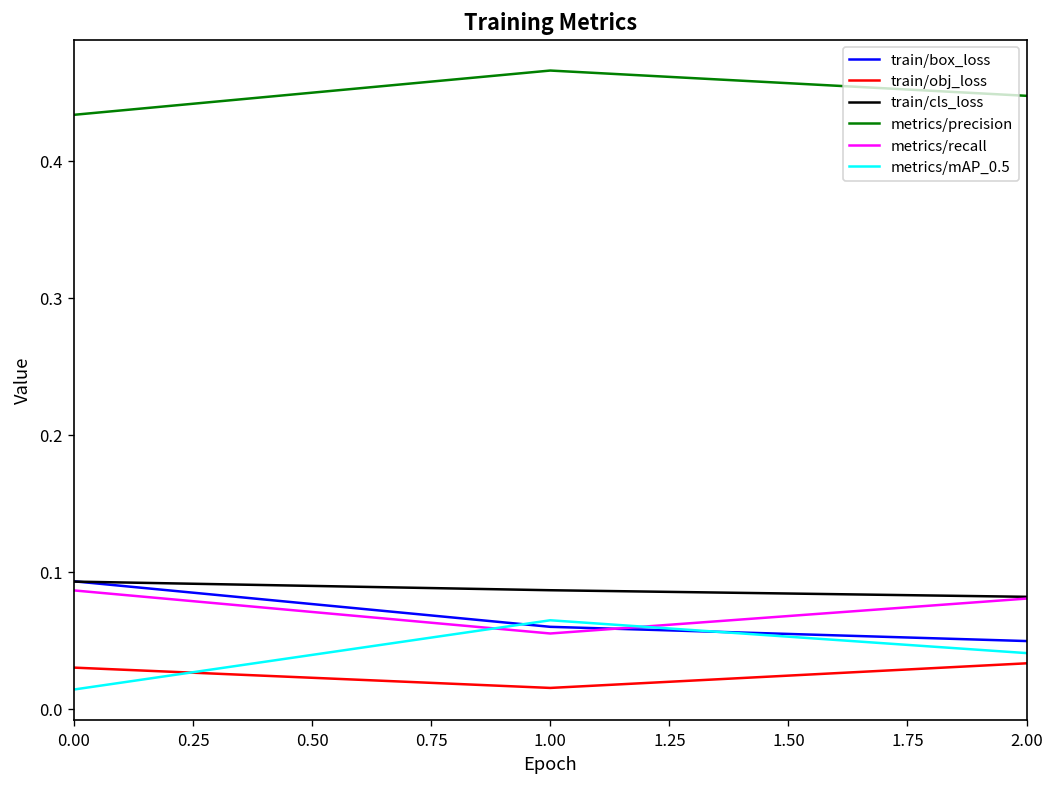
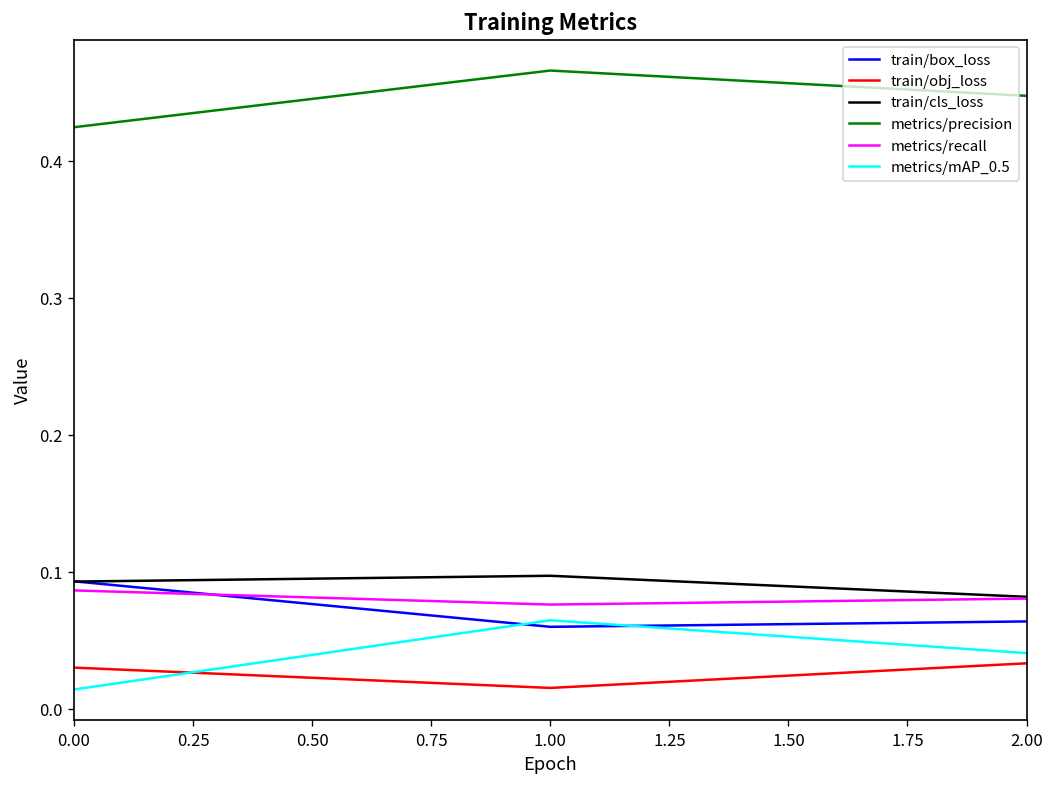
  {
    "train/box_loss": {
      "1.00": 0.060,
-     "2.00": 0.050
+     "2.00": 0.064
    },
    "train/obj_loss": {
      "0.00": 0.030,
      "1.00": 0.016,
      "2.00": 0.034
    },
    "train/cls_loss": {
-     "1.00": 0.087
+     "1.00": 0.097
    },
    "metrics/precision": {
-     "0.00": 0.433,
+     "0.00": 0.424,
      "1.00": 0.466,
      "2.00": 0.447
    },
    "metrics/recall": {
      "0.00": 0.087,
-     "1.00": 0.055
+     "1.00": 0.076
    },
    "metrics/mAP_0.5": {
      "0.00": 0.014,
      "1.00": 0.065,
      "2.00": 0.041
    }
  }
